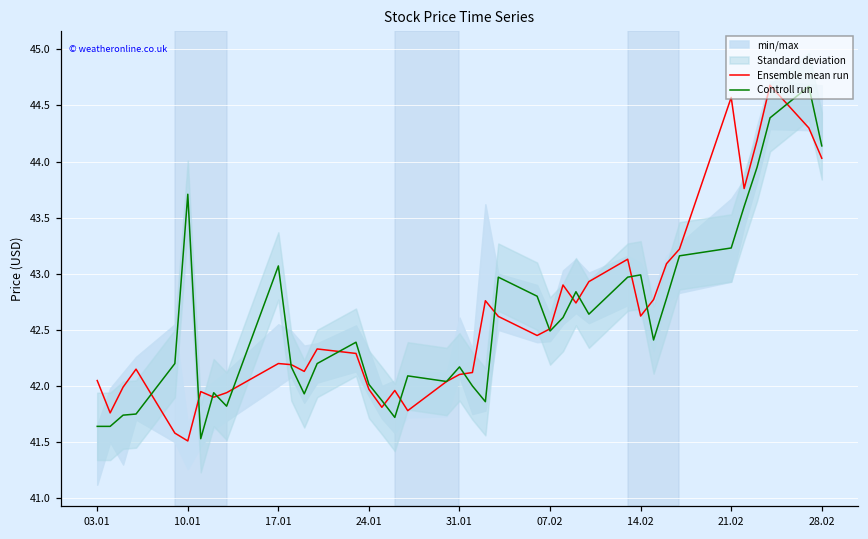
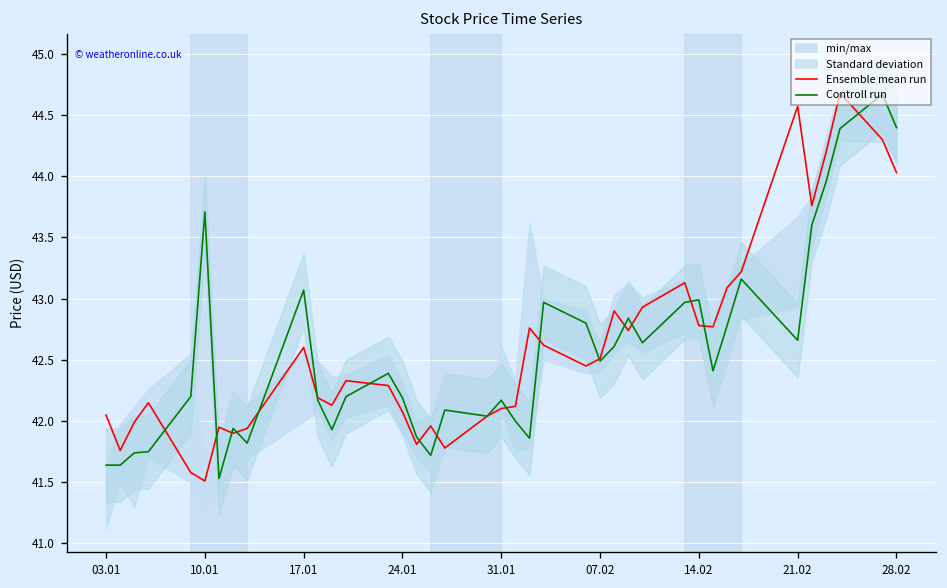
  {
    "Ensemble mean run": {
      "03.01": 42.05,
      "10.01": 41.51,
-     "17.01": 42.20,
-     "24.01": 41.97,
+     "17.01": 42.60,
+     "24.01": 42.08,
      "31.01": 42.10,
-     "14.02": 42.62,
+     "14.02": 42.78,
      "28.02": 44.03
    },
    "Controll run": {
      "10.01": 43.71,
      "17.01": 43.07,
-     "24.01": 42.01,
+     "24.01": 42.19,
      "31.01": 42.17,
      "14.02": 42.99,
-     "21.02": 43.23,
-     "28.02": 44.14
+     "21.02": 42.66,
+     "28.02": 44.40
    }
  }
